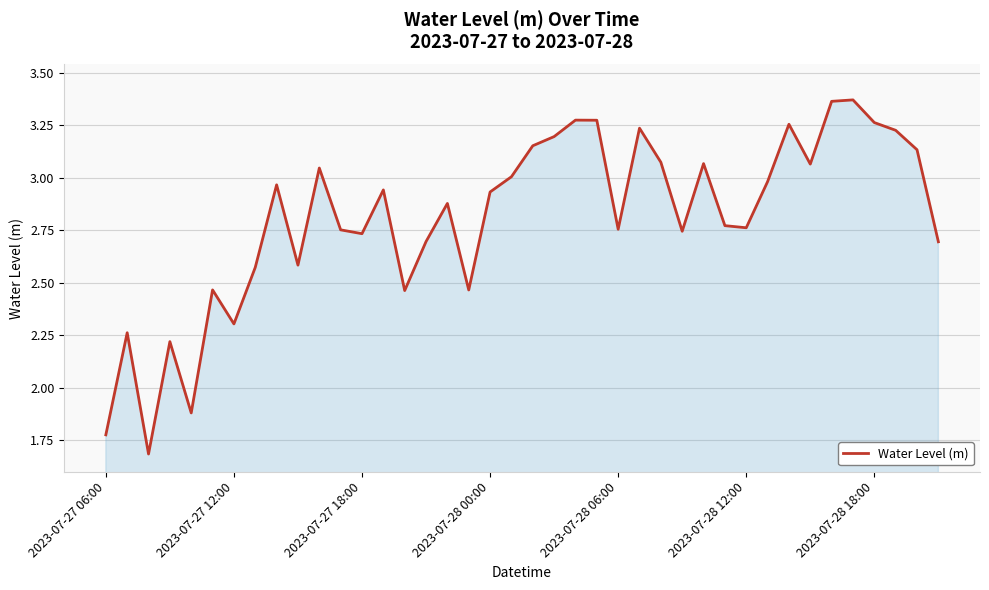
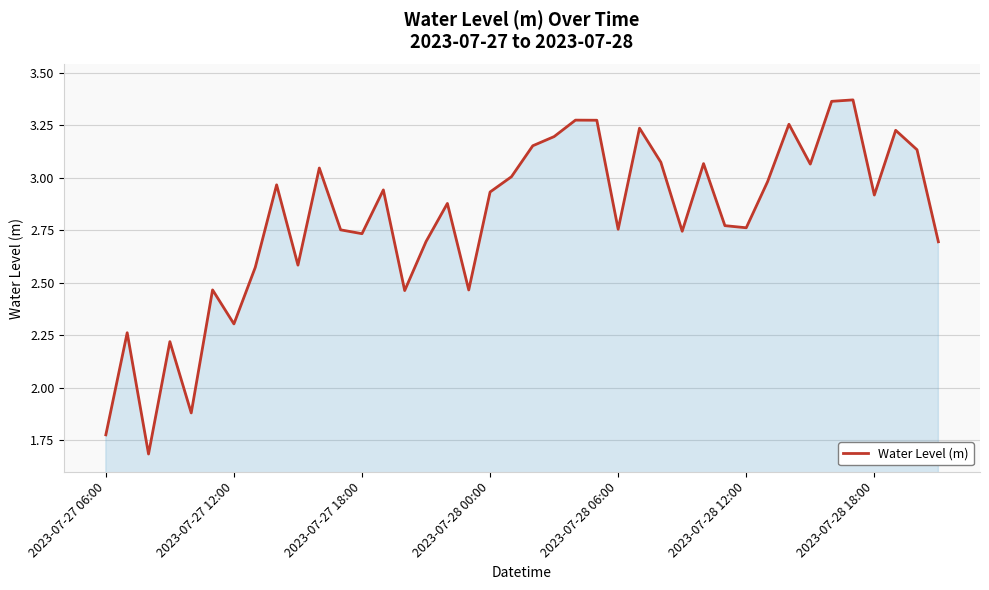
  {
    "2023-07-27 06:00": 1.78,
    "2023-07-27 12:00": 2.30,
    "2023-07-27 18:00": 2.73,
    "2023-07-28 00:00": 2.93,
    "2023-07-28 06:00": 2.75,
    "2023-07-28 12:00": 2.76,
-   "2023-07-28 18:00": 3.26
+   "2023-07-28 18:00": 2.92
  }
